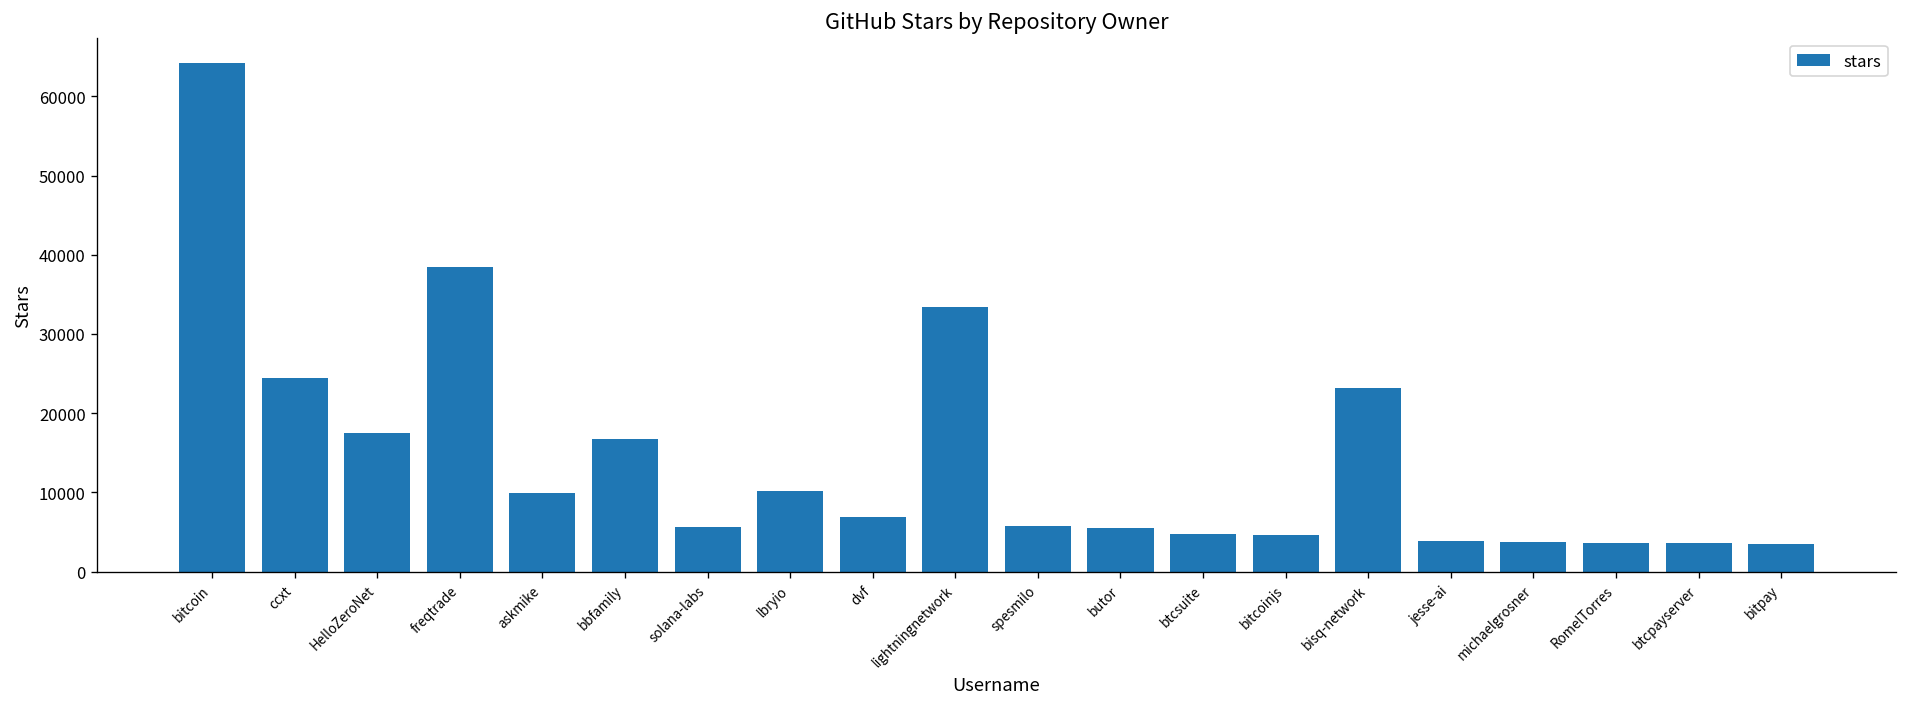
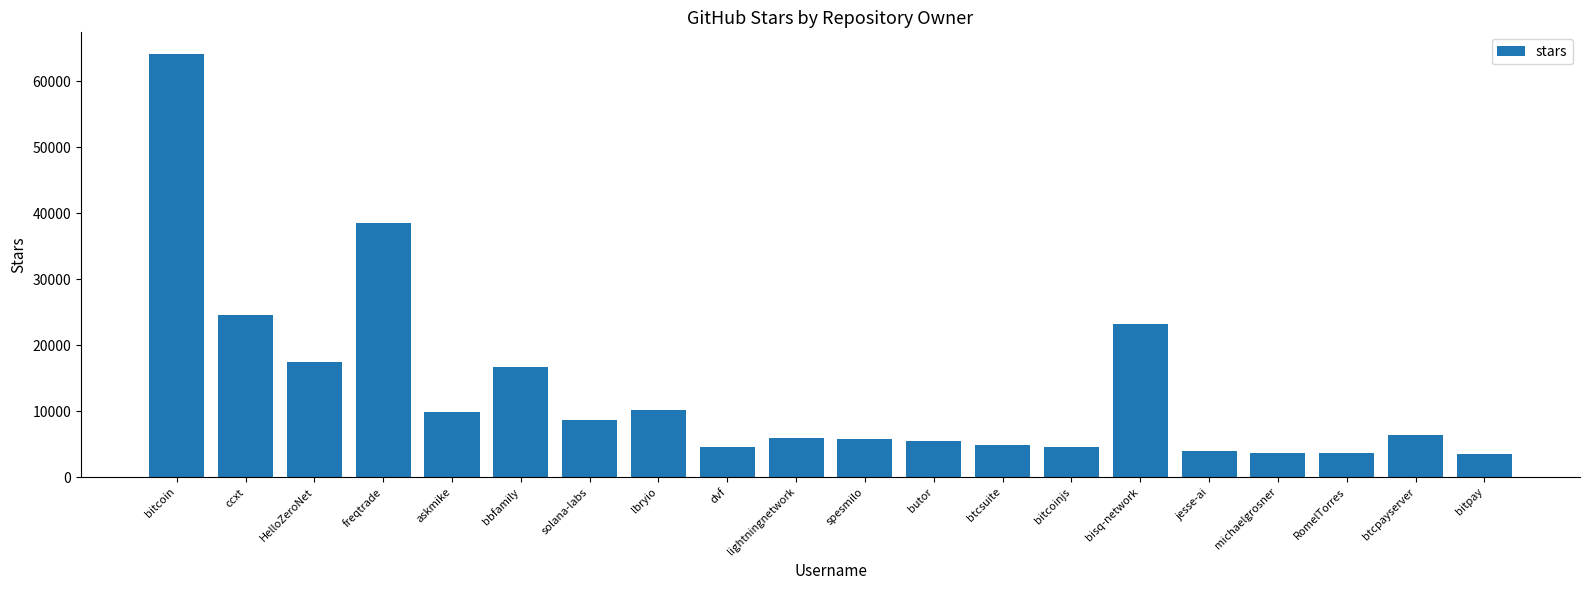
  {
    "bitcoin": 64000,
    "ccxt": 25000,
    "HelloZeroNet": 18000,
    "freqtrade": 39000,
    "askmike": 10000,
    "bbfamily": 17000,
-   "solana-labs": 6000,
+   "solana-labs": 9000,
    "lbryio": 10000,
-   "dvf": 7000,
-   "lightningnetwork": 33000,
+   "dvf": 5000,
+   "lightningnetwork": 6000,
    "spesmilo": 6000,
    "butor": 6000,
    "btcsuite": 5000,
    "bitcoinjs": 5000,
    "bisq-network": 23000,
    "jesse-ai": 4000,
    "michaelgrosner": 4000,
    "RomelTorres": 4000,
-   "btcpayserver": 4000,
+   "btcpayserver": 6000,
    "bitpay": 4000
  }
